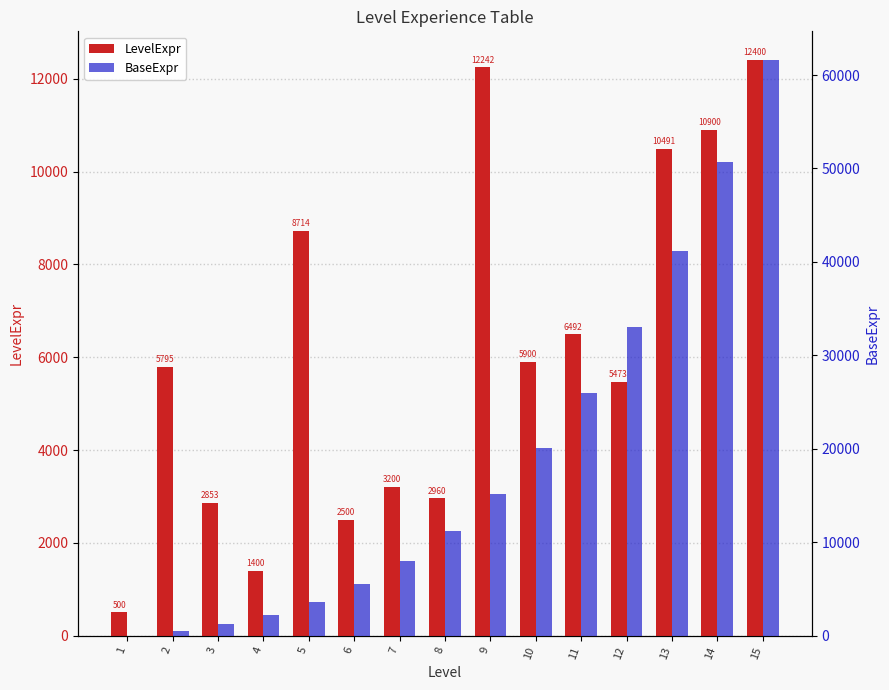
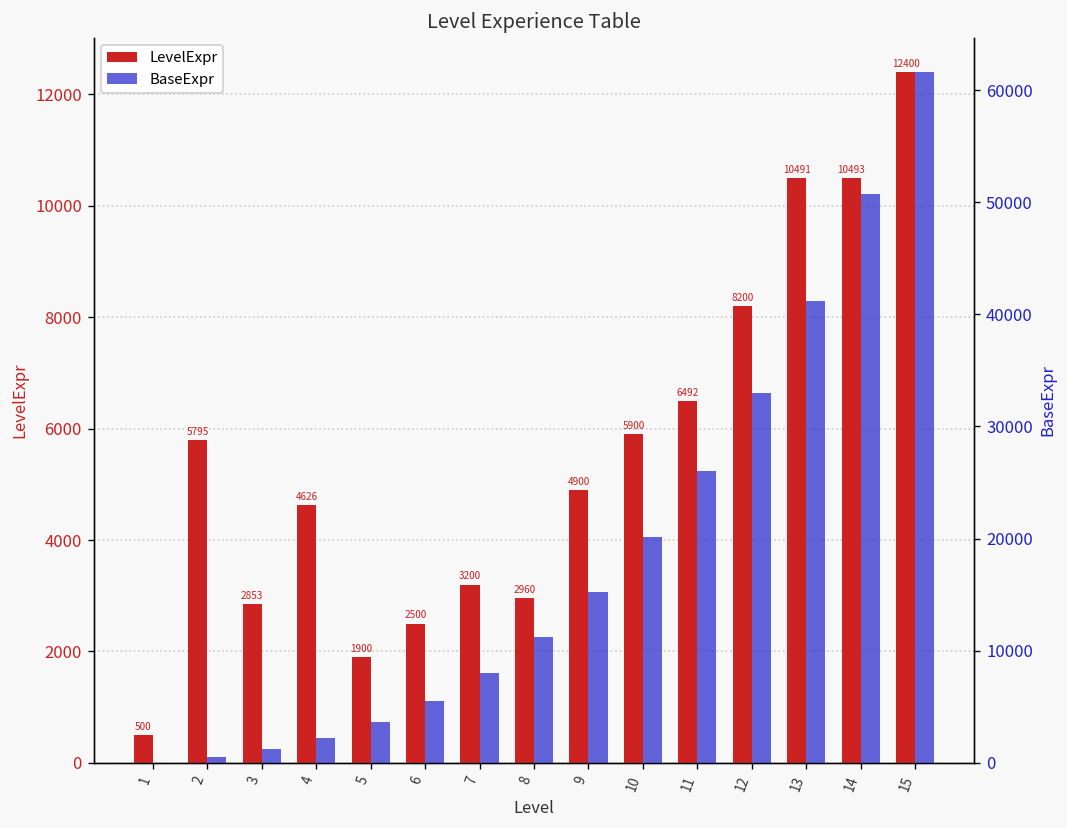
  {
    "LevelExpr": {
      "1": 500,
      "2": 5795,
      "3": 2853,
-     "4": 1400,
-     "5": 8714,
+     "4": 4626,
+     "5": 1900,
      "6": 2500,
      "7": 3200,
      "8": 2960,
-     "9": 12242,
+     "9": 4900,
      "10": 5900,
      "11": 6492,
-     "12": 5473,
+     "12": 8200,
      "13": 10491,
-     "14": 10900,
+     "14": 10493,
      "15": 12400
    }
  }
